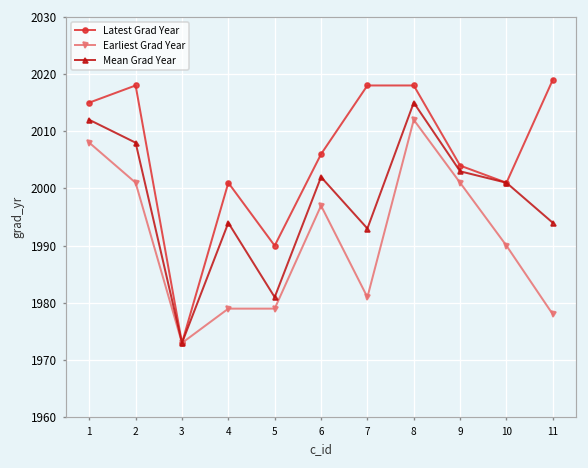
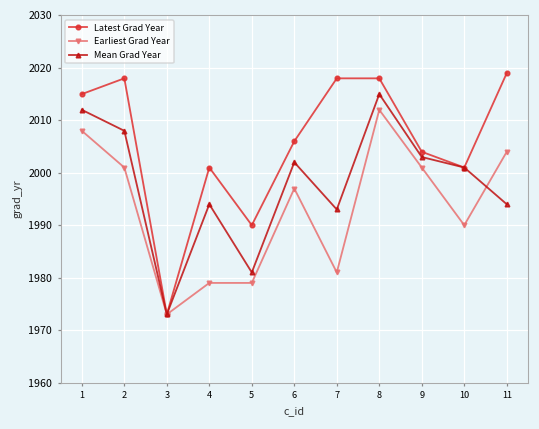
  {
    "Earliest Grad Year": {
      "1": 2008,
      "2": 2001,
      "4": 1979,
      "5": 1979,
      "6": 1997,
      "7": 1981,
      "8": 2012,
      "9": 2001,
      "10": 1990,
-     "11": 1978
+     "11": 2004
    }
  }
